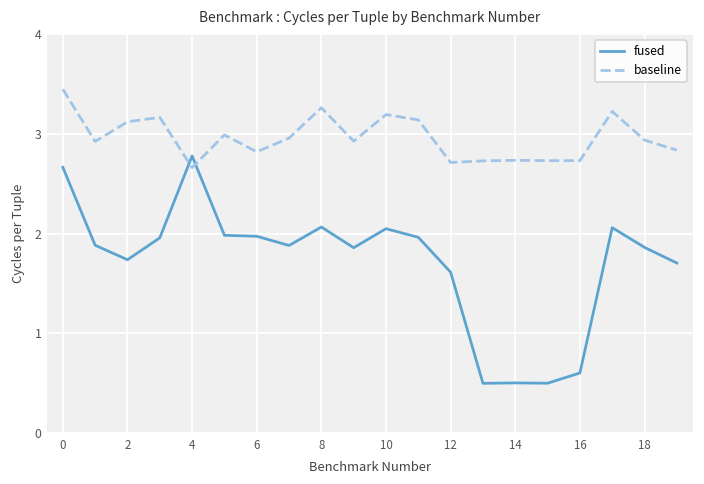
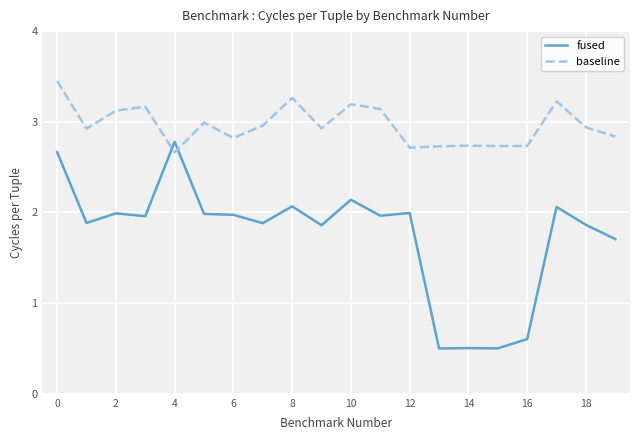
  {
    "fused": {
      "0": 2.7,
-     "2": 1.7,
+     "2": 2.0,
      "4": 2.8,
      "6": 2.0,
      "8": 2.1,
-     "10": 2.05,
-     "12": 1.6,
+     "10": 2.14,
+     "12": 2.0,
      "14": 0.5,
      "16": 0.6,
      "18": 1.9
    },
    "baseline": {
      "0": 3.4,
      "2": 3.1,
      "4": 2.7,
      "6": 2.8,
      "8": 3.3,
      "10": 3.2,
      "12": 2.7,
      "14": 2.7,
      "16": 2.7,
      "18": 2.9
    }
  }
